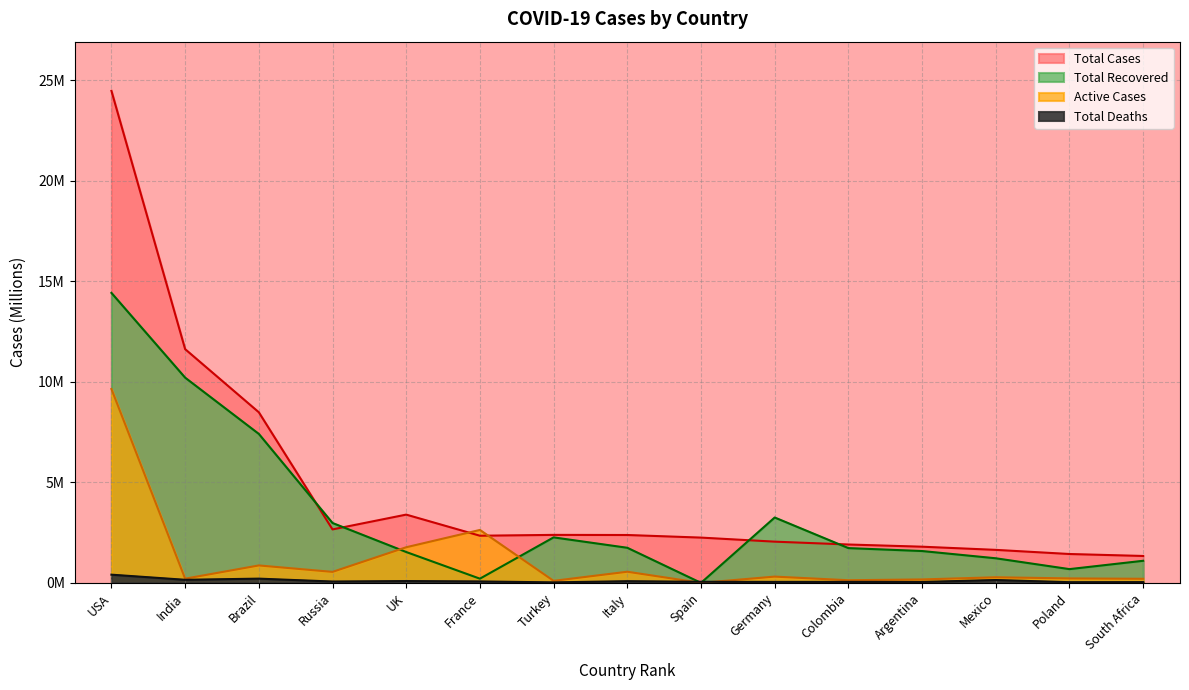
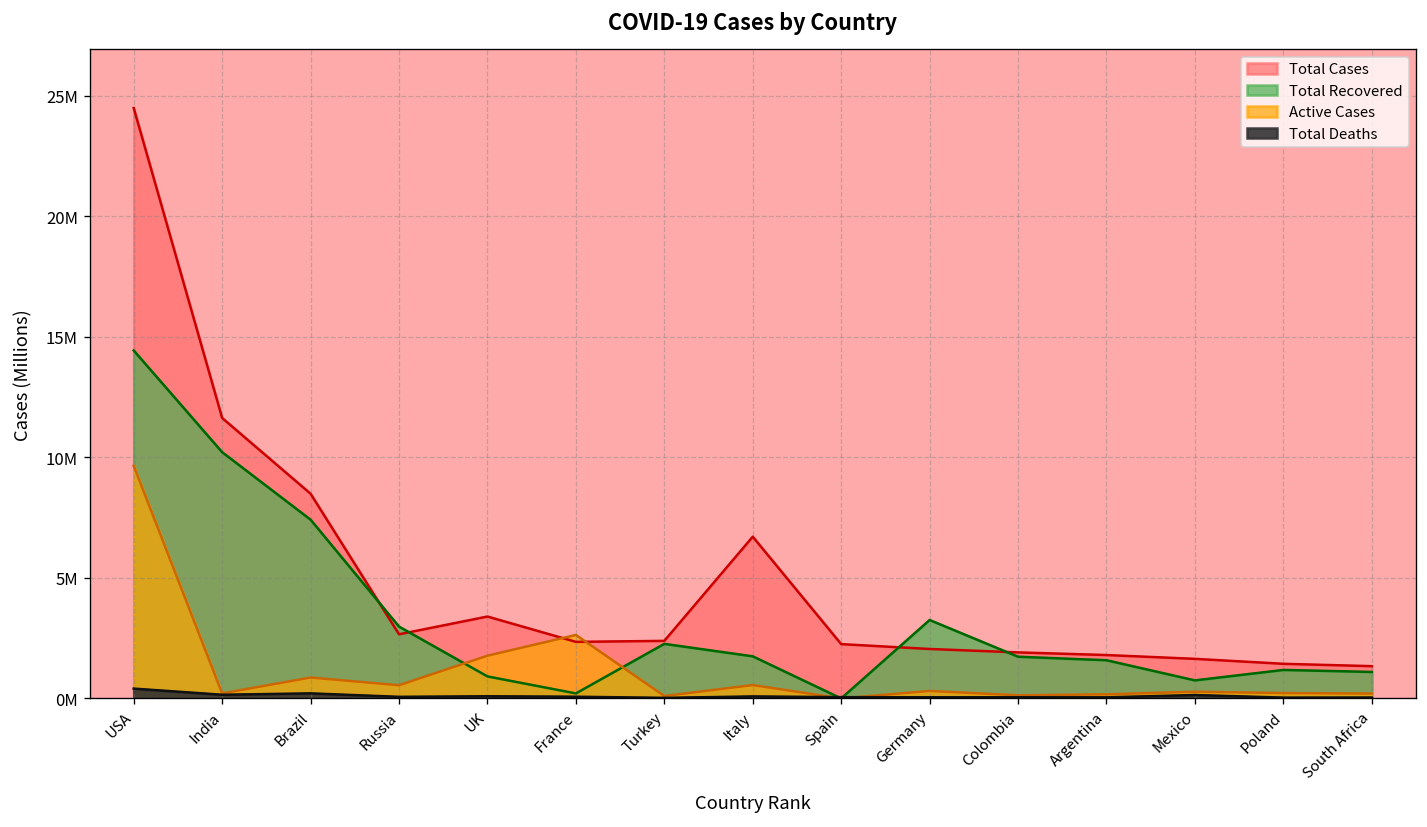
  {
    "Total Cases": {
      "USA": 24500000,
      "India": 11600000,
      "Brazil": 8500000,
      "Russia": 2700000,
      "UK": 3400000,
      "France": 2300000,
-     "Italy": 2400000,
+     "Italy": 6700000,
      "Spain": 2300000,
      "Germany": 2100000,
      "Colombia": 1900000,
      "Argentina": 1800000,
      "Mexico": 1600000,
      "Poland": 1400000,
      "South Africa": 1300000
    },
    "Total Recovered": {
      "USA": 14400000,
      "India": 10200000,
      "Brazil": 7400000,
      "Russia": 3000000,
-     "UK": 1500000,
+     "UK": 900000,
      "France": 200000,
      "Italy": 1700000,
      "Germany": 3300000,
      "Colombia": 1700000,
      "Argentina": 1600000,
-     "Mexico": 1200000,
-     "Poland": 700000,
+     "Mexico": 700000,
+     "Poland": 1200000,
      "South Africa": 1100000
    },
    "Active Cases": {
      "USA": 9600000,
      "Brazil": 900000,
      "Russia": 500000,
      "UK": 1800000,
      "France": 2600000,
      "Italy": 600000,
      "Germany": 300000,
      "Mexico": 300000,
      "Poland": 200000,
      "South Africa": 200000
    },
    "Total Deaths": {
      "USA": 400000,
      "Brazil": 200000,
      "Russia": 100000,
      "UK": 100000,
      "France": 100000,
      "Italy": 100000,
      "Germany": 0,
      "Mexico": 100000,
      "Poland": 0,
      "South Africa": 0
    }
  }
